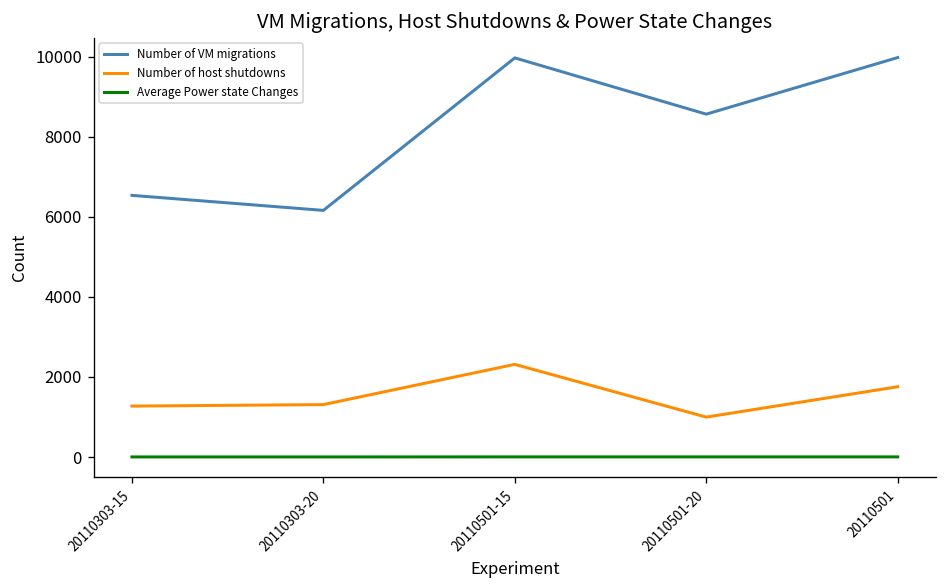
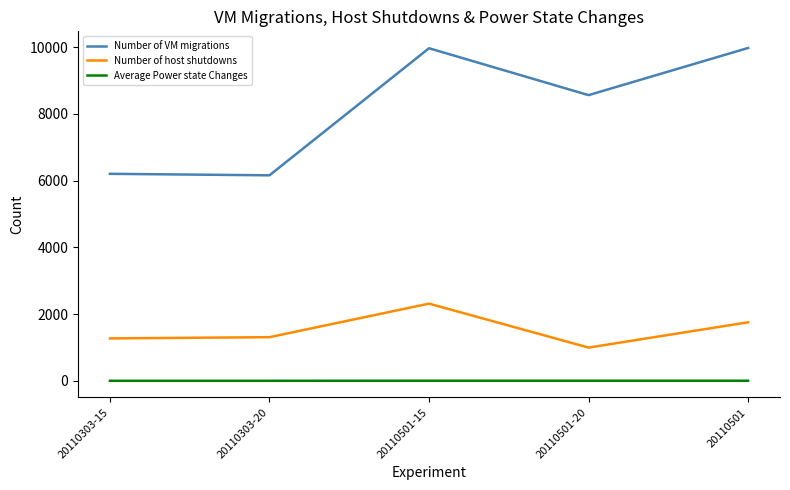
  {
    "Number of VM migrations": {
-     "20110303-15": 6500,
+     "20110303-15": 6200,
      "20110303-20": 6200,
      "20110501-15": 10000,
      "20110501-20": 8600,
      "20110501": 10000
    },
    "Number of host shutdowns": {
      "20110303-15": 1300,
      "20110303-20": 1300,
      "20110501-15": 2300,
      "20110501-20": 1000,
      "20110501": 1800
    },
    "Average Power state Changes": {
      "20110303-15": 0,
      "20110303-20": 0,
      "20110501-15": 0,
      "20110501-20": 0,
      "20110501": 0
    }
  }
